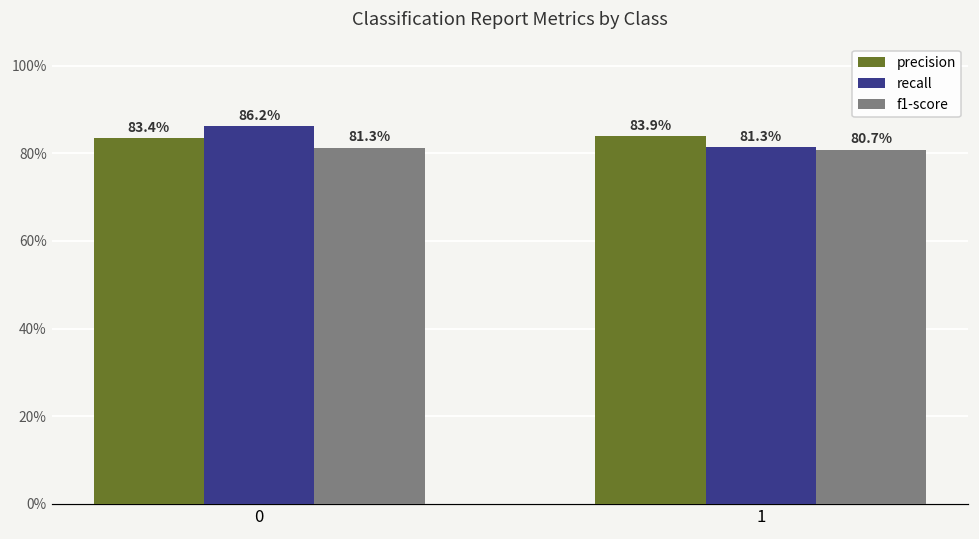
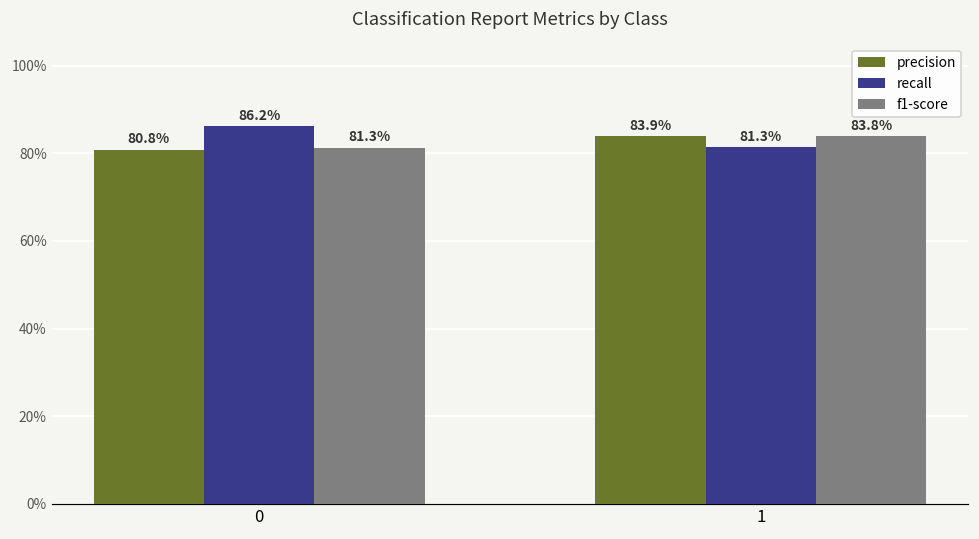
  {
    "precision": {
-     "0": "83.4%",
+     "0": "80.8%",
      "1": "83.9%"
    },
    "recall": {
      "0": "86.2%",
      "1": "81.3%"
    },
    "f1-score": {
      "0": "81.3%",
-     "1": "80.7%"
+     "1": "83.8%"
    }
  }
